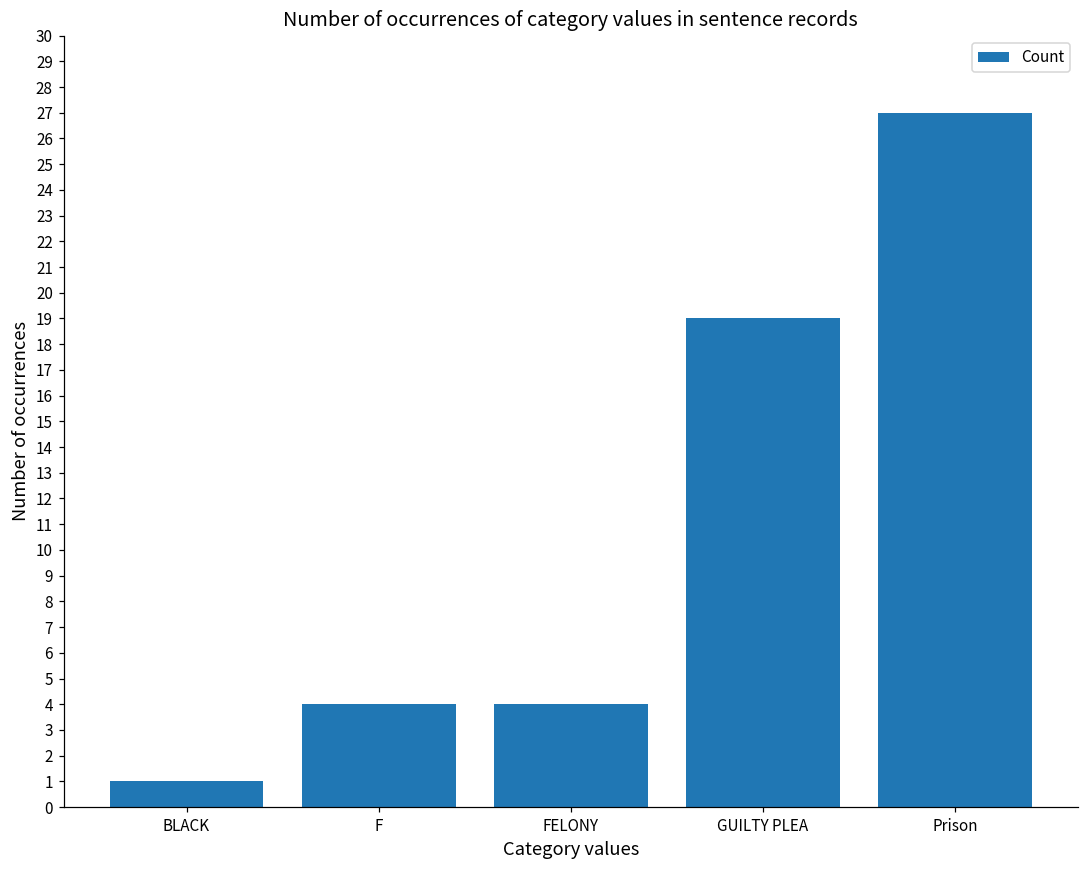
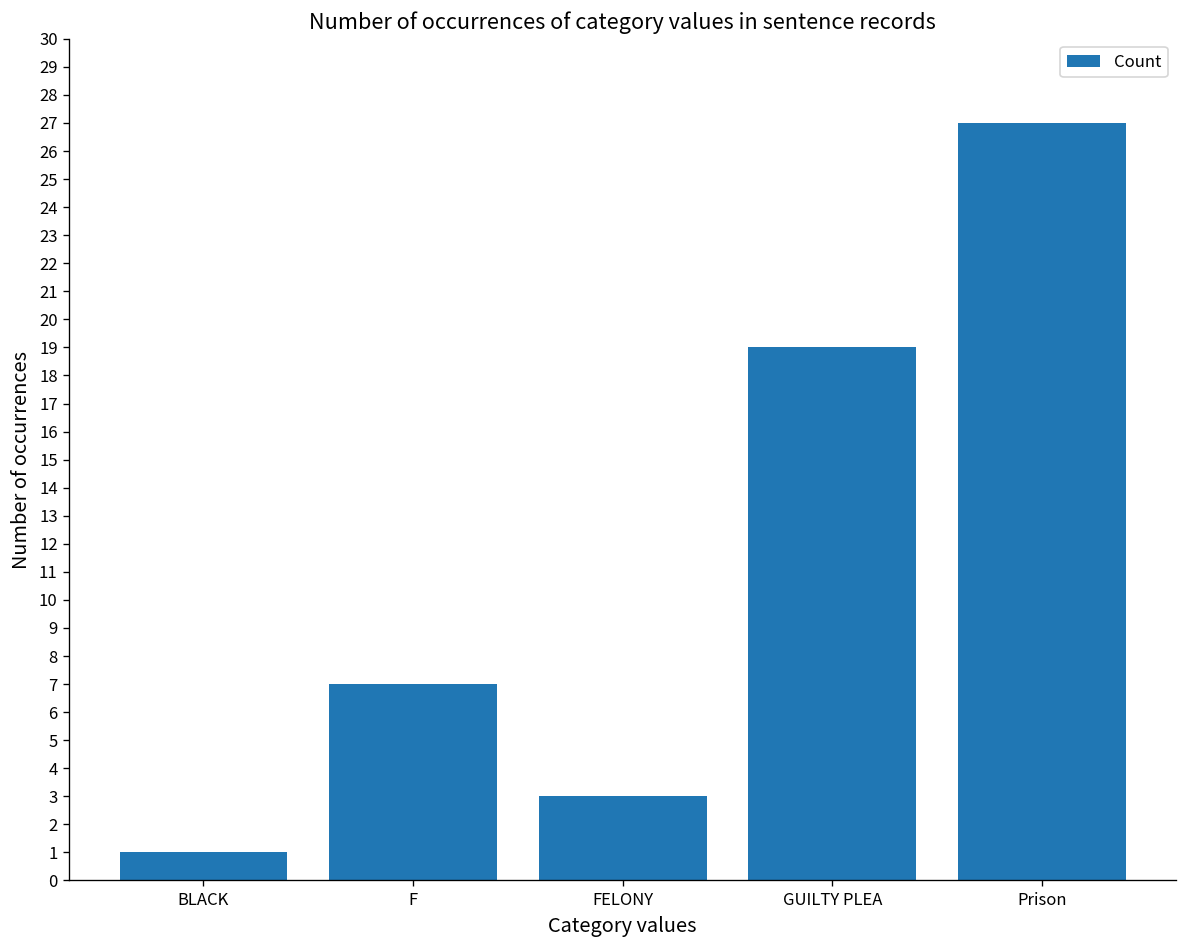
  {
    "BLACK": 1,
-   "F": 4,
-   "FELONY": 4,
+   "F": 7,
+   "FELONY": 3,
    "GUILTY PLEA": 19,
    "Prison": 27
  }
